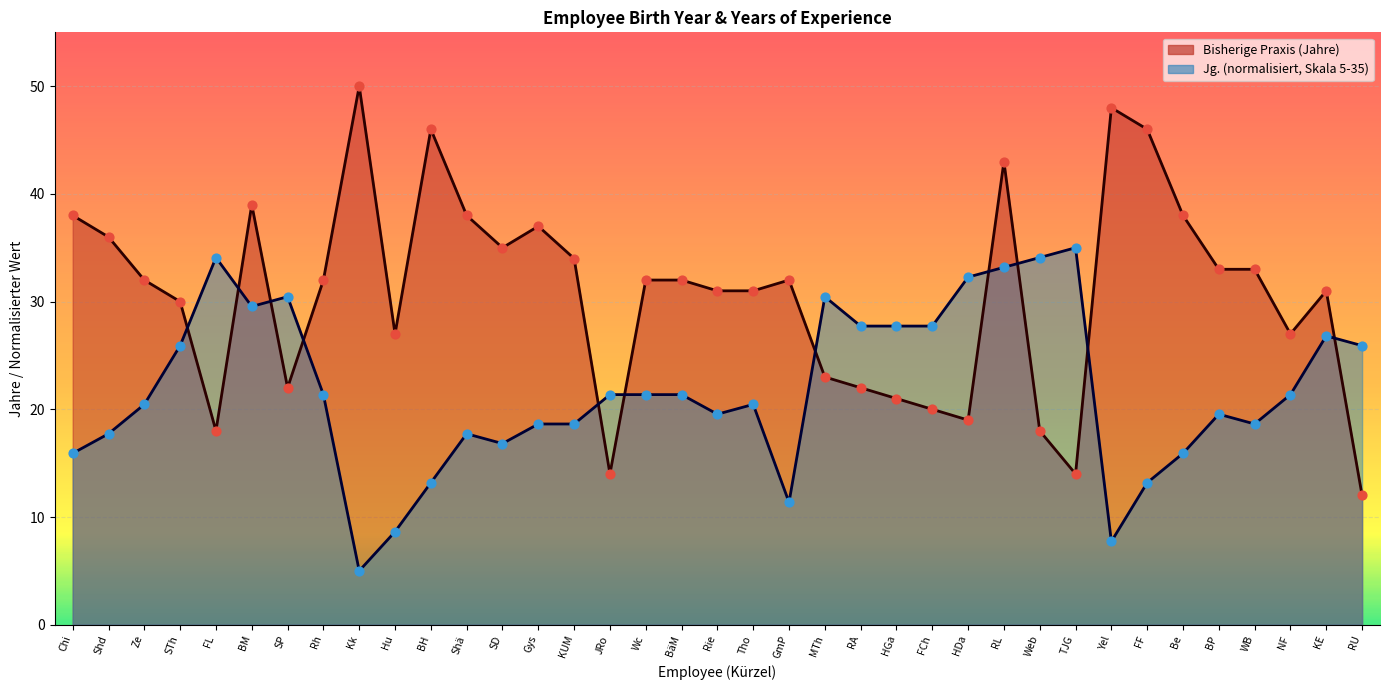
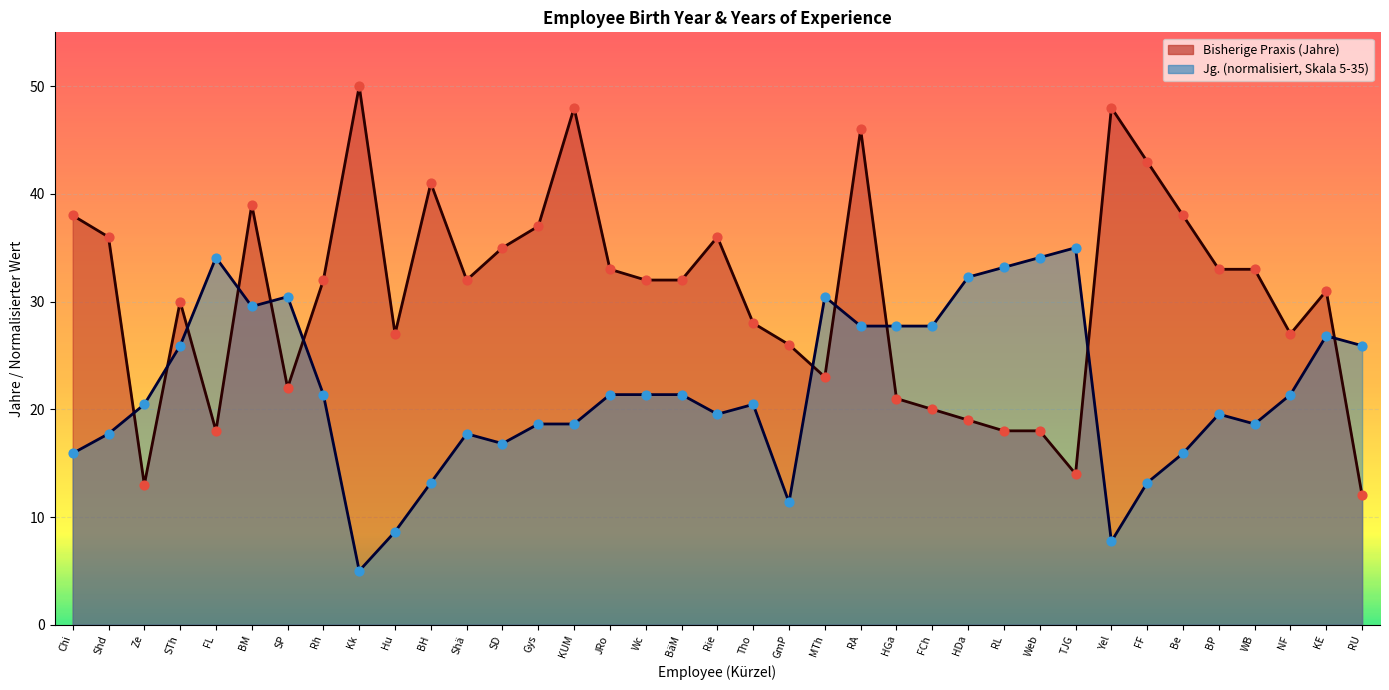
  {
    "Bisherige Praxis (Jahre)": {
      "Chi": 38,
      "Shd": 36,
-     "Ze": 32,
+     "Ze": 13,
      "STh": 30,
      "FL": 18,
      "BM": 39,
      "SP": 22,
      "Rh": 32,
      "Kk": 50,
      "Hu": 27,
-     "BH": 46,
-     "Shä": 38,
+     "BH": 41,
+     "Shä": 32,
      "SD": 35,
      "Gys": 37,
-     "KUM": 34,
-     "JRo": 14,
+     "KUM": 48,
+     "JRo": 33,
      "Wc": 32,
      "BäM": 32,
-     "Rie": 31,
-     "Tho": 31,
-     "GmP": 32,
+     "Rie": 36,
+     "Tho": 28,
+     "GmP": 26,
      "MTh": 23,
-     "RA": 22,
+     "RA": 46,
      "HGa": 21,
      "FCh": 20,
      "HDa": 19,
-     "RL": 43,
+     "RL": 18,
      "Web": 18,
      "TJG": 14,
      "Yel": 48,
-     "FF": 46,
+     "FF": 43,
      "Be": 38,
      "BP": 33,
      "WB": 33,
      "NF": 27,
      "KE": 31,
      "RU": 12
    }
  }
